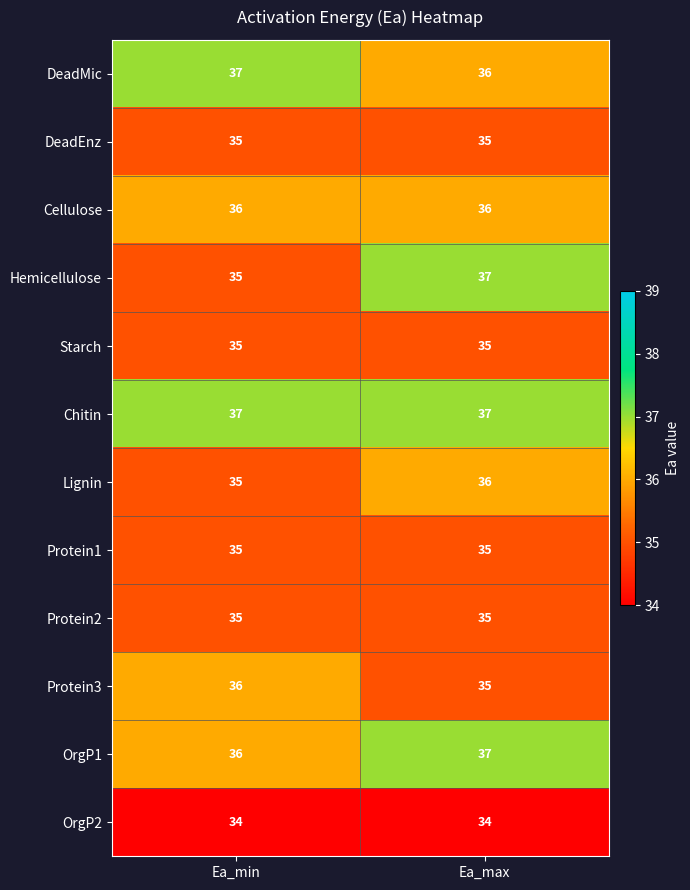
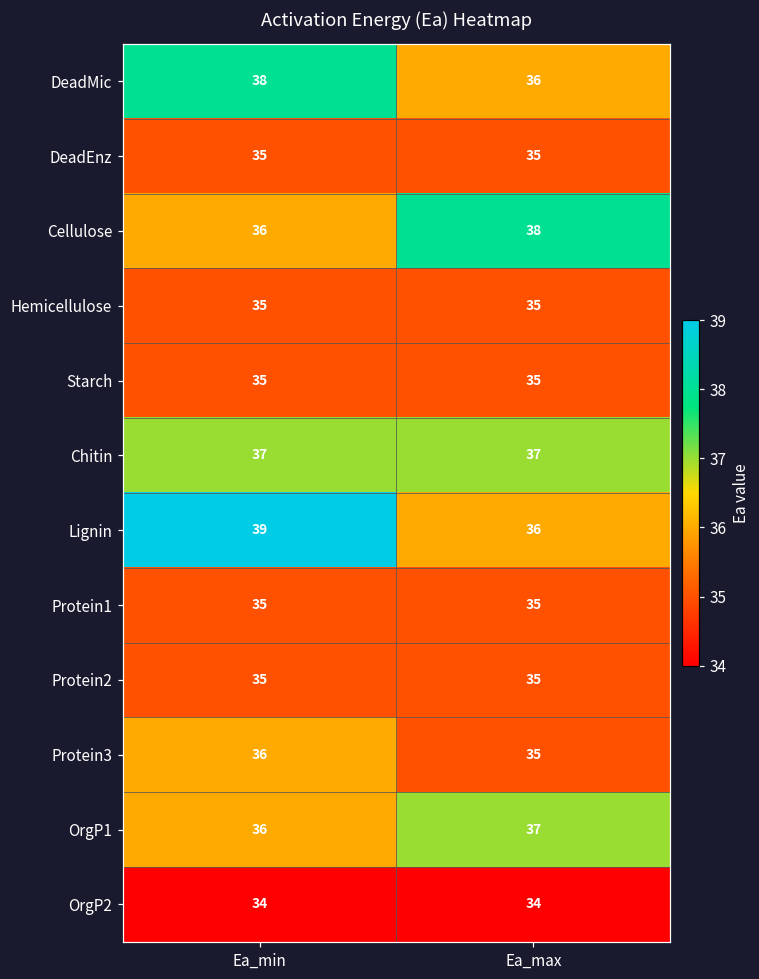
  {
    "DeadMic": {
-     "Ea_min": 37,
+     "Ea_min": 38,
      "Ea_max": 36
    },
    "DeadEnz": {
      "Ea_min": 35,
      "Ea_max": 35
    },
    "Cellulose": {
      "Ea_min": 36,
-     "Ea_max": 36
+     "Ea_max": 38
    },
    "Hemicellulose": {
      "Ea_min": 35,
-     "Ea_max": 37
+     "Ea_max": 35
    },
    "Starch": {
      "Ea_min": 35,
      "Ea_max": 35
    },
    "Chitin": {
      "Ea_min": 37,
      "Ea_max": 37
    },
    "Lignin": {
-     "Ea_min": 35,
+     "Ea_min": 39,
      "Ea_max": 36
    },
    "Protein1": {
      "Ea_min": 35,
      "Ea_max": 35
    },
    "Protein2": {
      "Ea_min": 35,
      "Ea_max": 35
    },
    "Protein3": {
      "Ea_min": 36,
      "Ea_max": 35
    },
    "OrgP1": {
      "Ea_min": 36,
      "Ea_max": 37
    },
    "OrgP2": {
      "Ea_min": 34,
      "Ea_max": 34
    }
  }
